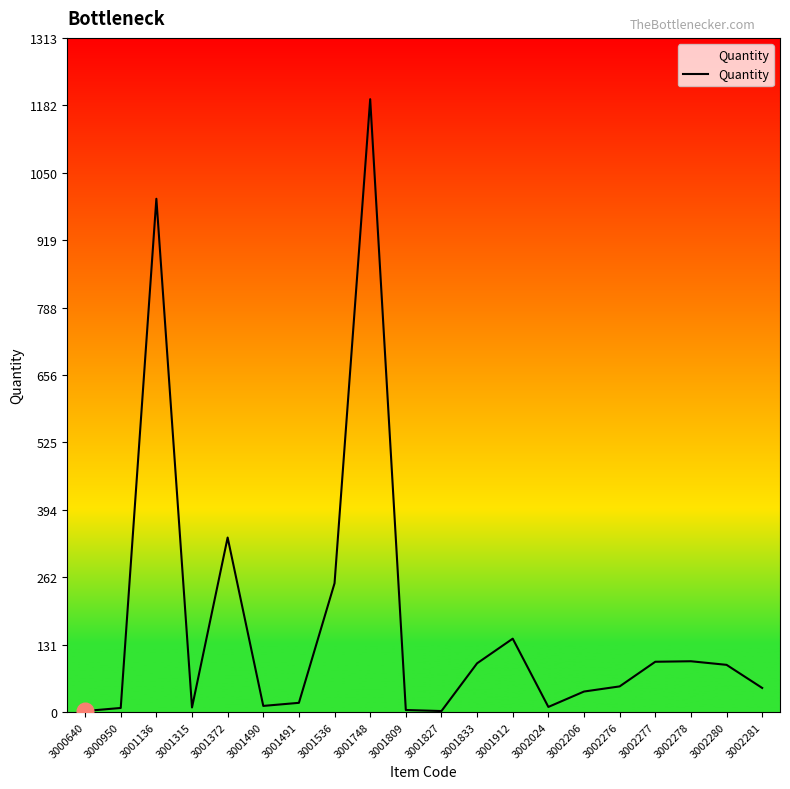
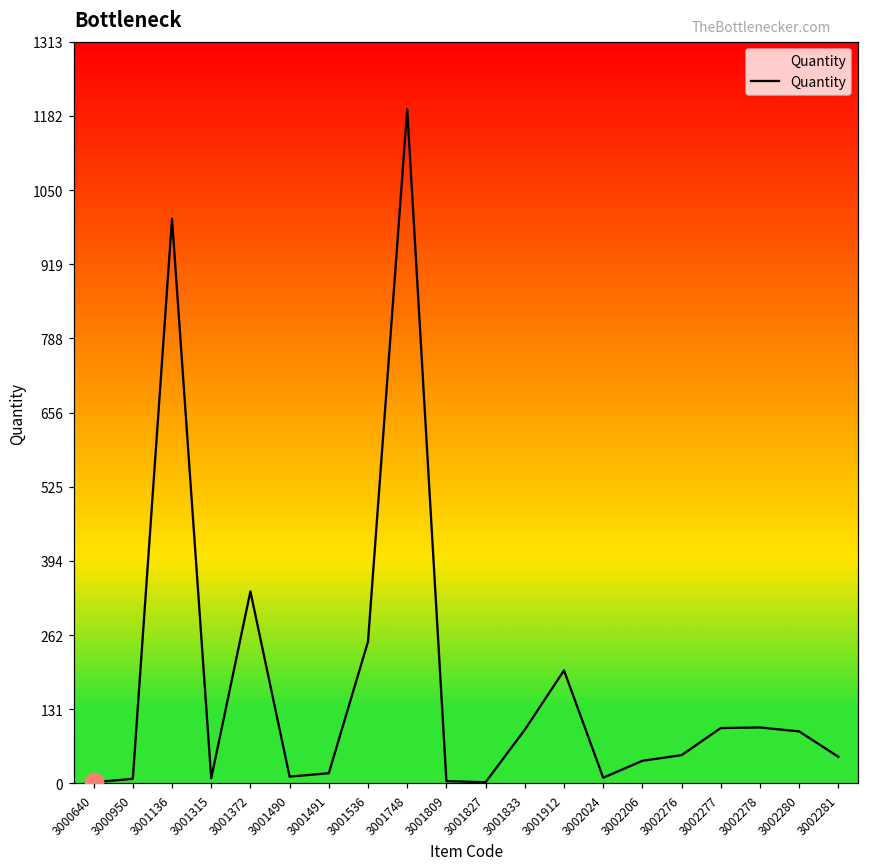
  {
    "Quantity": {
      "3000950": 10,
      "3001136": 1000,
      "3001315": 10,
      "3001372": 340,
      "3001490": 10,
      "3001491": 20,
      "3001536": 250,
      "3001748": 1190,
      "3001809": 0,
      "3001827": 0,
      "3001833": 100,
-     "3001912": 140,
+     "3001912": 200,
      "3002024": 10,
      "3002206": 40,
      "3002276": 50,
      "3002277": 100,
      "3002278": 100,
      "3002280": 90,
      "3002281": 50
    }
  }
